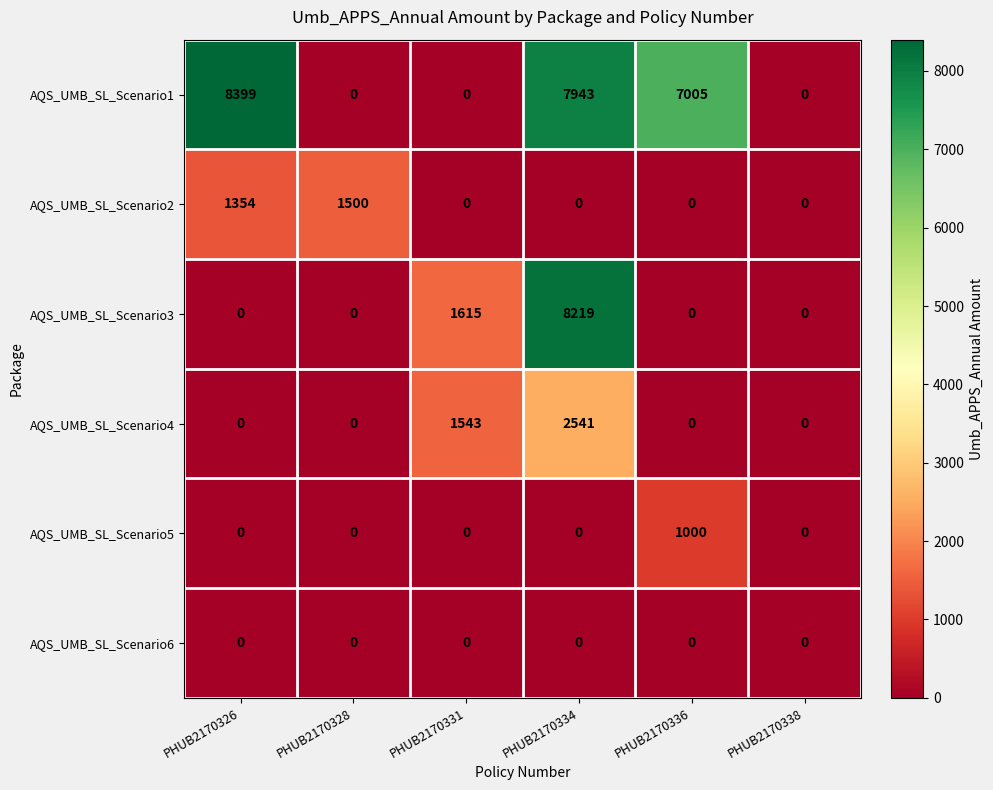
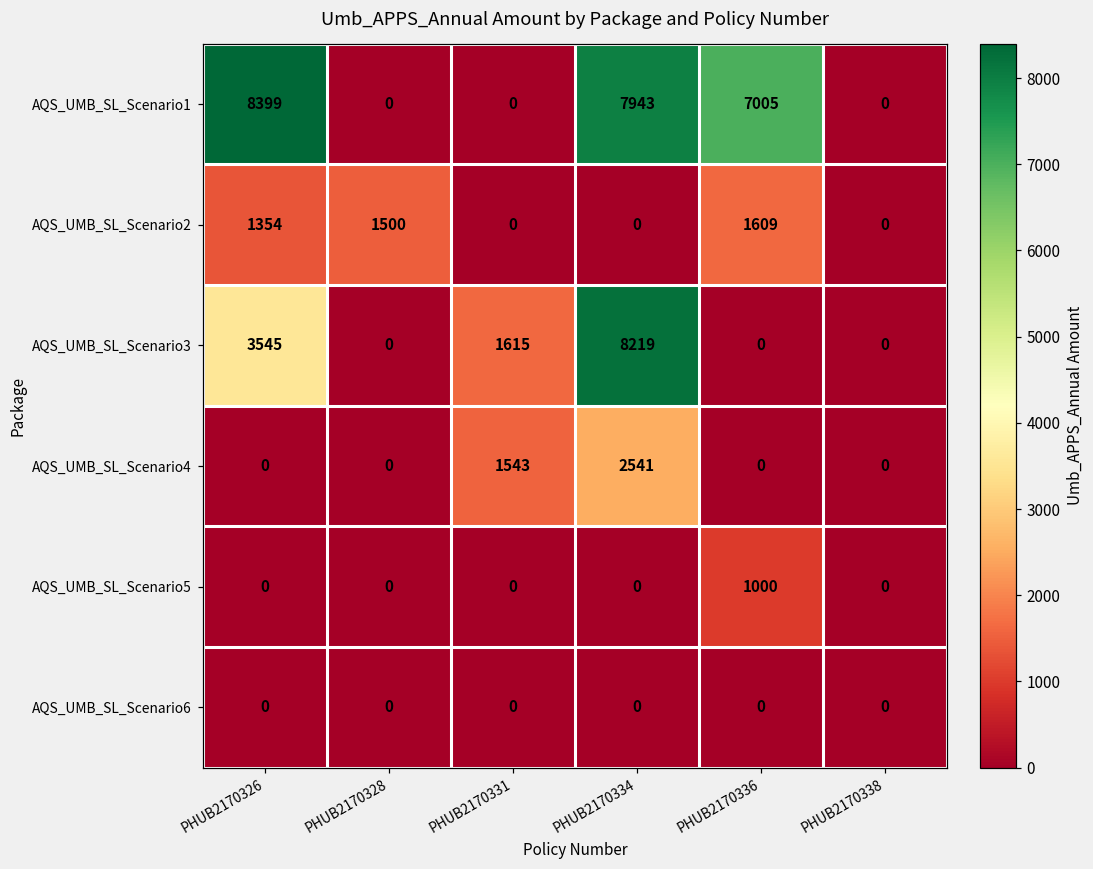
  {
    "AQS_UMB_SL_Scenario1": {
      "PHUB2170326": 8399,
      "PHUB2170328": 0,
      "PHUB2170331": 0,
      "PHUB2170334": 7943,
      "PHUB2170336": 7005,
      "PHUB2170338": 0
    },
    "AQS_UMB_SL_Scenario2": {
      "PHUB2170326": 1354,
      "PHUB2170328": 1500,
      "PHUB2170331": 0,
      "PHUB2170334": 0,
-     "PHUB2170336": 0,
+     "PHUB2170336": 1609,
      "PHUB2170338": 0
    },
    "AQS_UMB_SL_Scenario3": {
-     "PHUB2170326": 0,
+     "PHUB2170326": 3545,
      "PHUB2170328": 0,
      "PHUB2170331": 1615,
      "PHUB2170334": 8219,
      "PHUB2170336": 0,
      "PHUB2170338": 0
    },
    "AQS_UMB_SL_Scenario4": {
      "PHUB2170326": 0,
      "PHUB2170328": 0,
      "PHUB2170331": 1543,
      "PHUB2170334": 2541,
      "PHUB2170336": 0,
      "PHUB2170338": 0
    },
    "AQS_UMB_SL_Scenario5": {
      "PHUB2170326": 0,
      "PHUB2170328": 0,
      "PHUB2170331": 0,
      "PHUB2170334": 0,
      "PHUB2170336": 1000,
      "PHUB2170338": 0
    },
    "AQS_UMB_SL_Scenario6": {
      "PHUB2170326": 0,
      "PHUB2170328": 0,
      "PHUB2170331": 0,
      "PHUB2170334": 0,
      "PHUB2170336": 0,
      "PHUB2170338": 0
    }
  }
